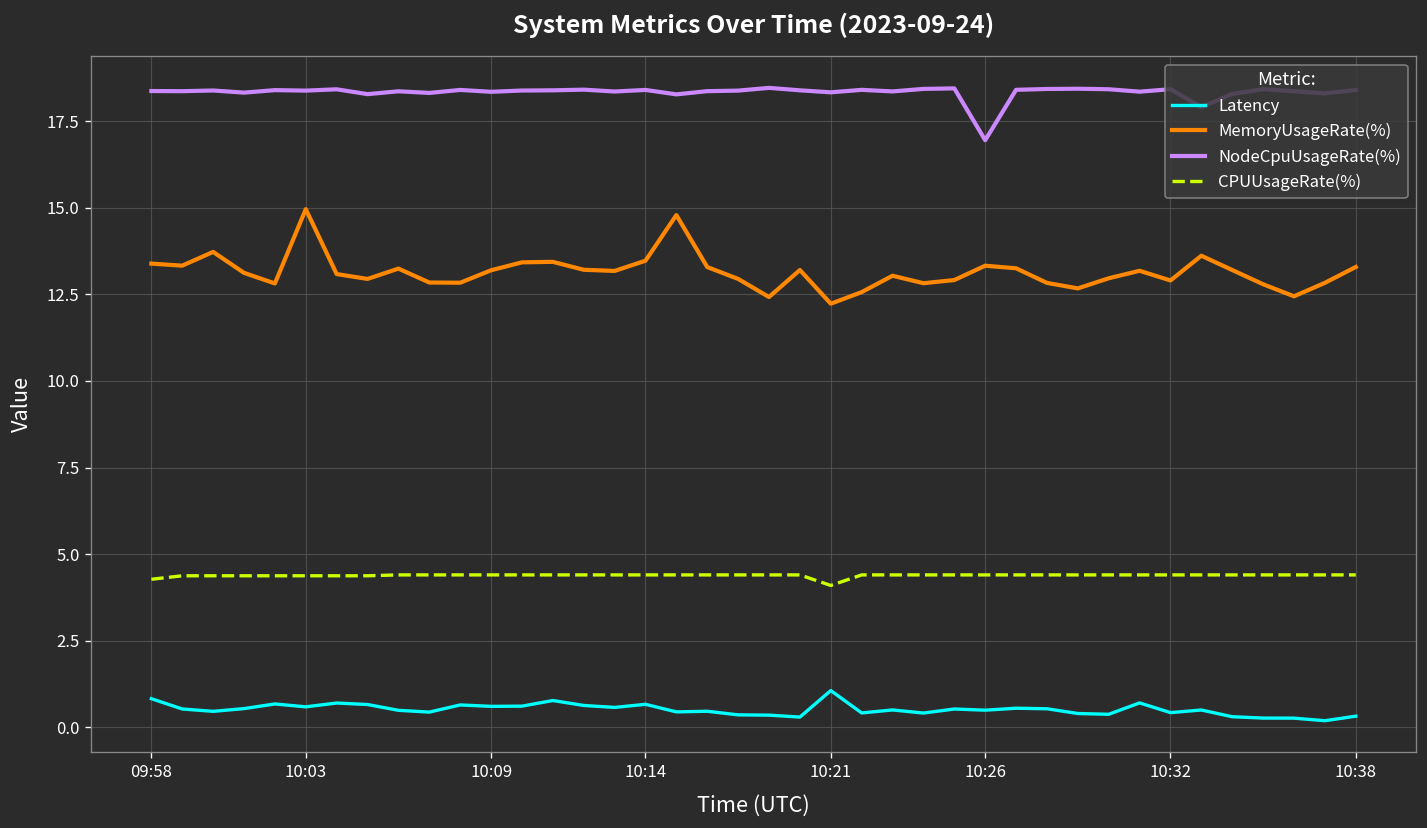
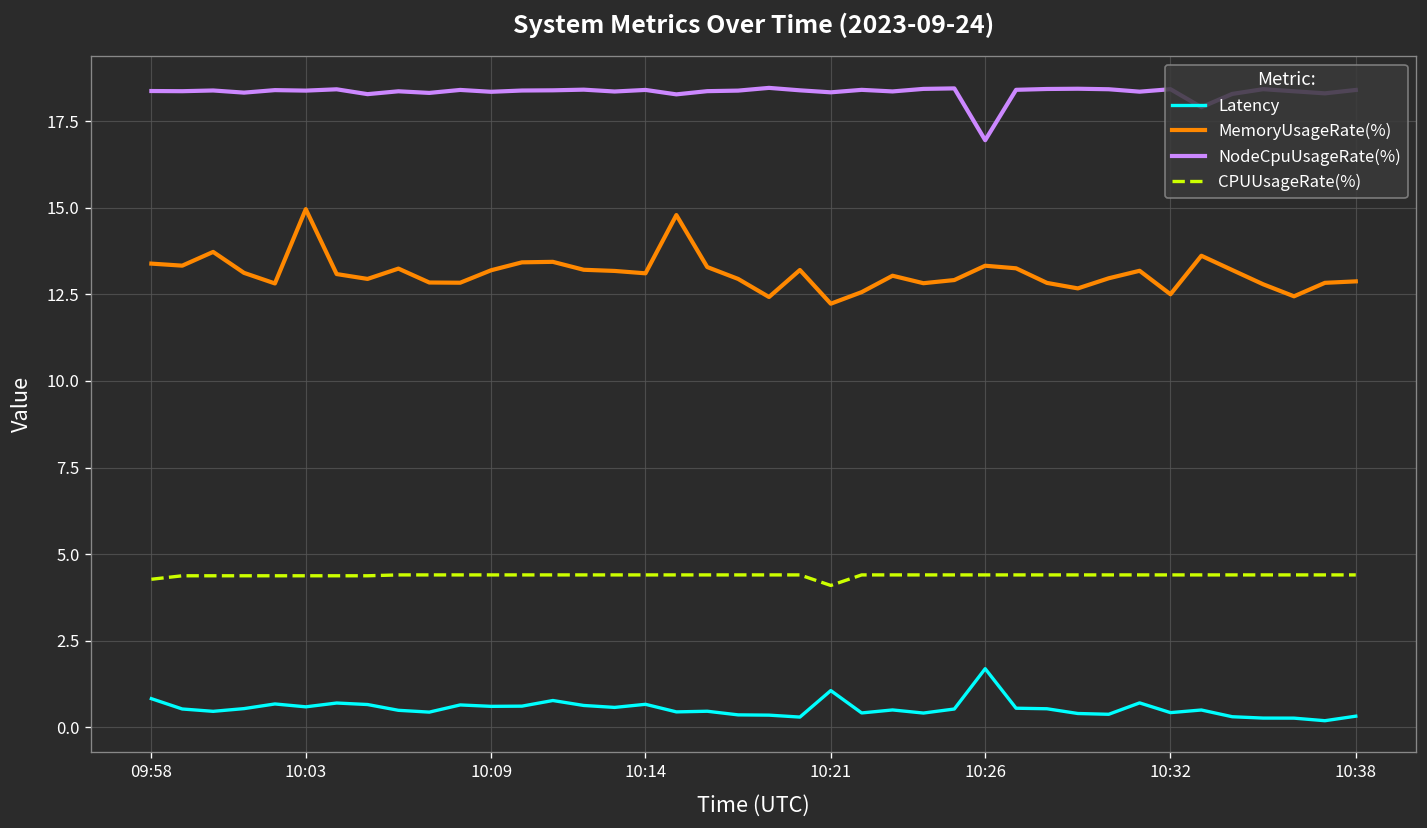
  {
    "Latency": {
      "09:58": 0.8,
      "10:03": 0.6,
      "10:09": 0.6,
      "10:14": 0.7,
      "10:21": 1.1,
-     "10:26": 0.5,
+     "10:26": 1.7,
      "10:32": 0.4,
      "10:38": 0.3
    },
    "MemoryUsageRate(%)": {
      "09:58": 13.4,
      "10:03": 15.0,
      "10:09": 13.2,
-     "10:14": 13.5,
+     "10:14": 13.1,
      "10:21": 12.2,
      "10:26": 13.3,
-     "10:32": 12.9,
-     "10:38": 13.3
+     "10:32": 12.5,
+     "10:38": 12.9
    },
    "NodeCpuUsageRate(%)": {
      "09:58": 18.4,
      "10:03": 18.4,
      "10:09": 18.3,
      "10:14": 18.4,
      "10:21": 18.3,
      "10:26": 16.9
    },
    "CPUUsageRate(%)": {
      "09:58": 4.3,
      "10:03": 4.4,
      "10:09": 4.4,
      "10:14": 4.4,
      "10:21": 4.1,
      "10:26": 4.4,
      "10:32": 4.4,
      "10:38": 4.4
    }
  }
